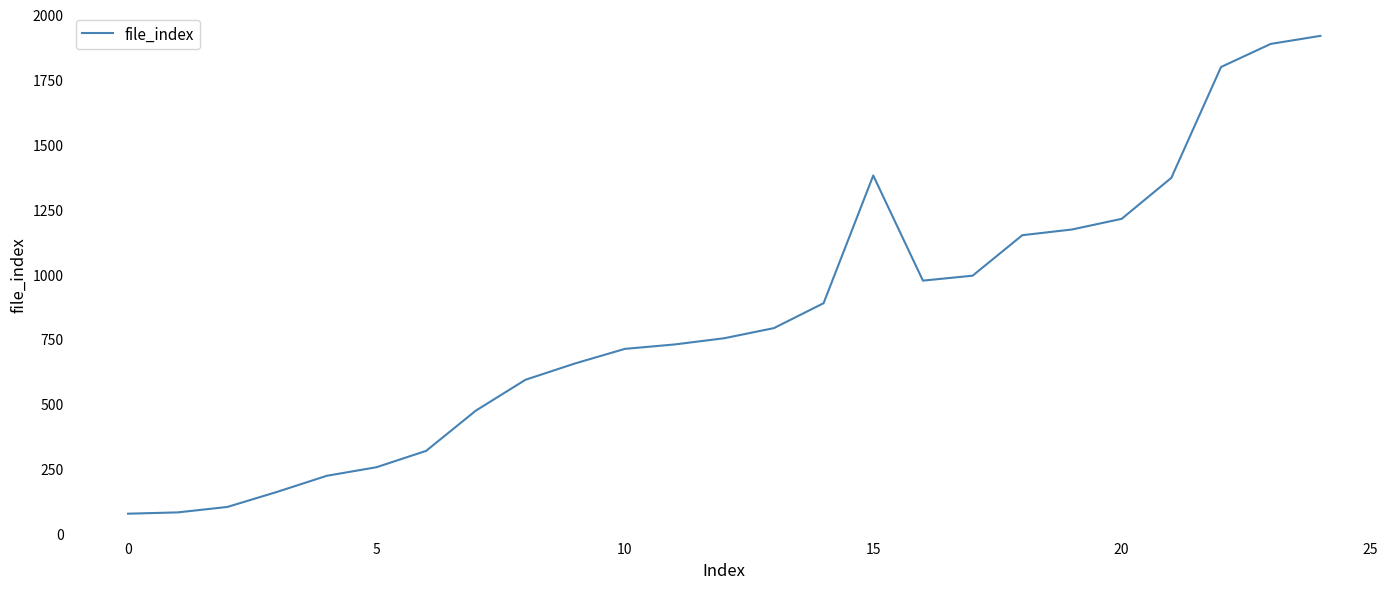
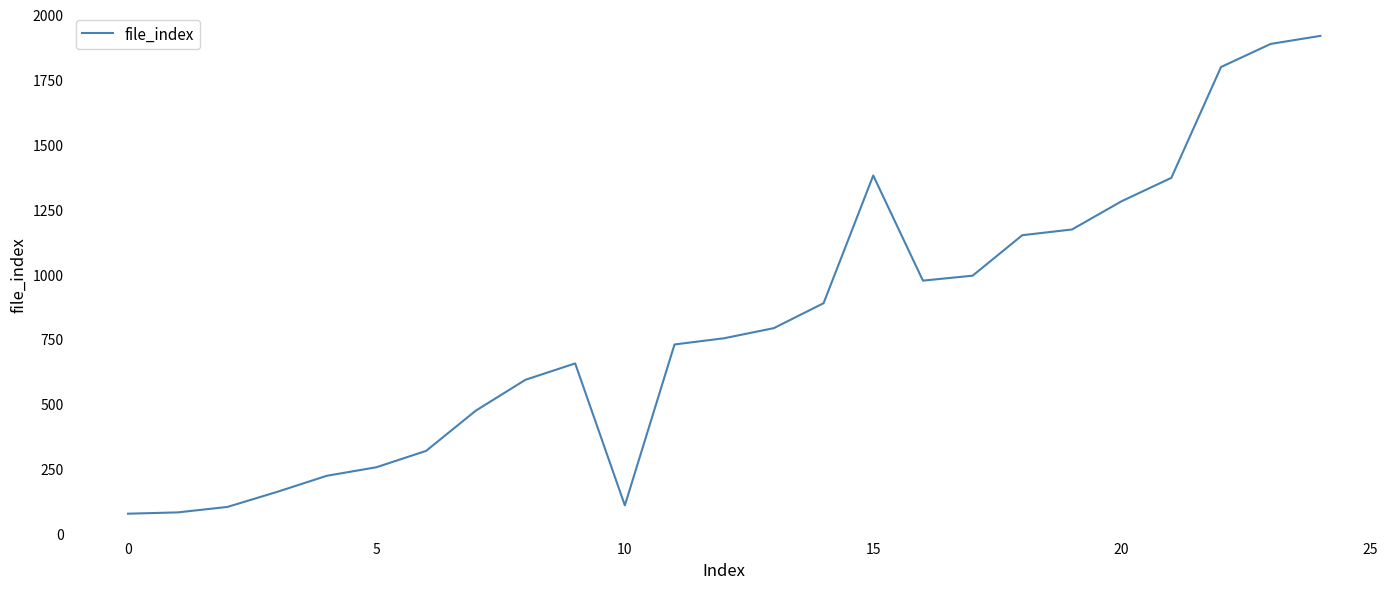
  {
    "0": 80,
    "5": 260,
-   "10": 710,
+   "10": 110,
    "15": 1380,
-   "20": 1210
+   "20": 1280
  }
